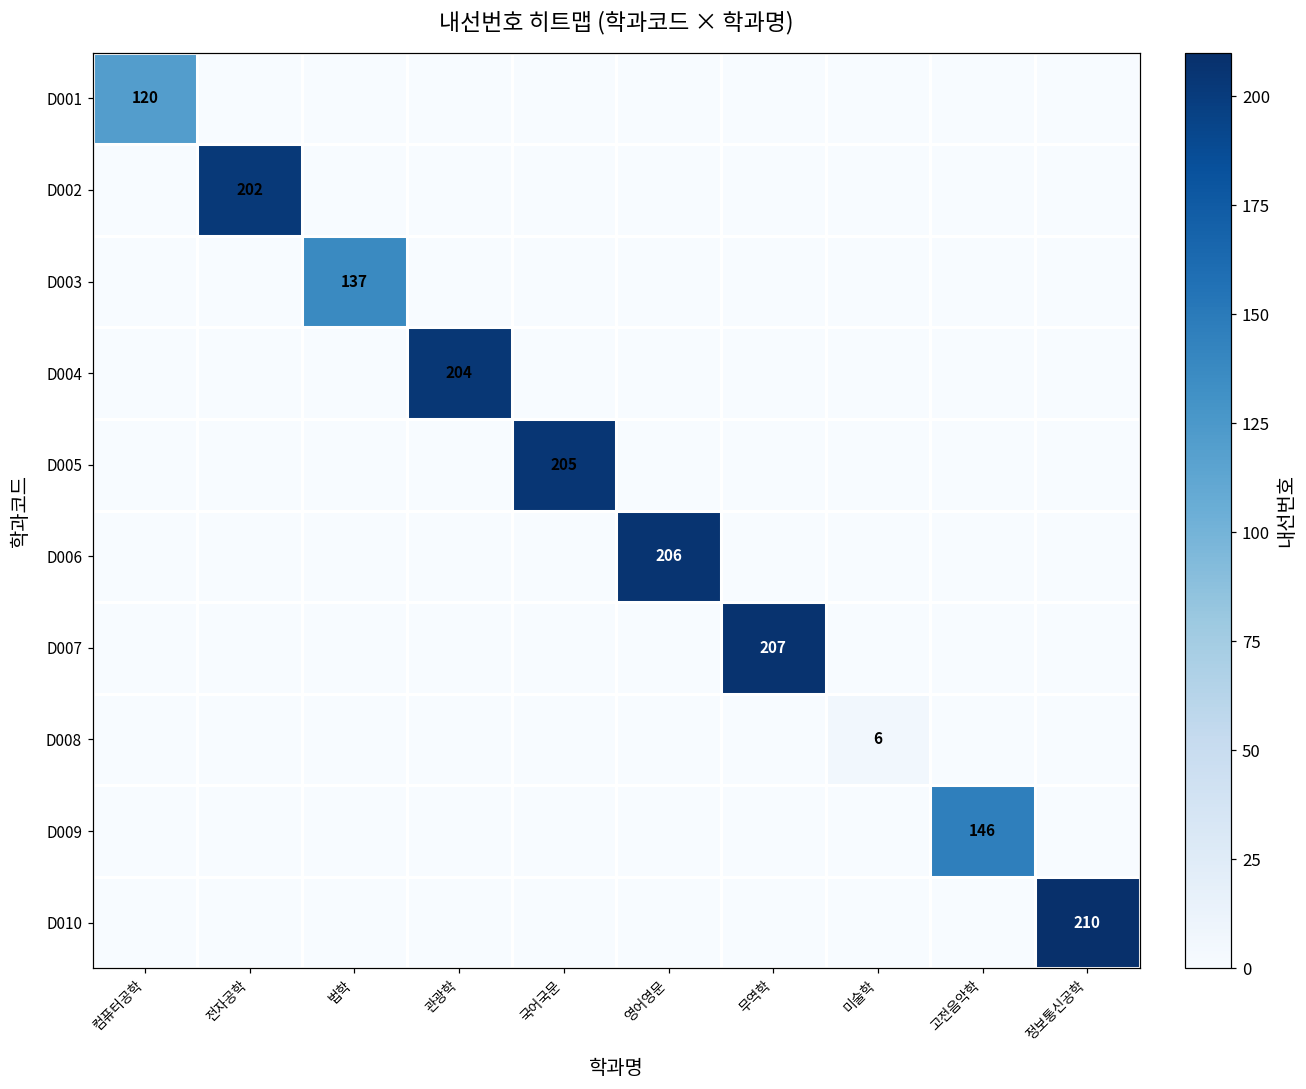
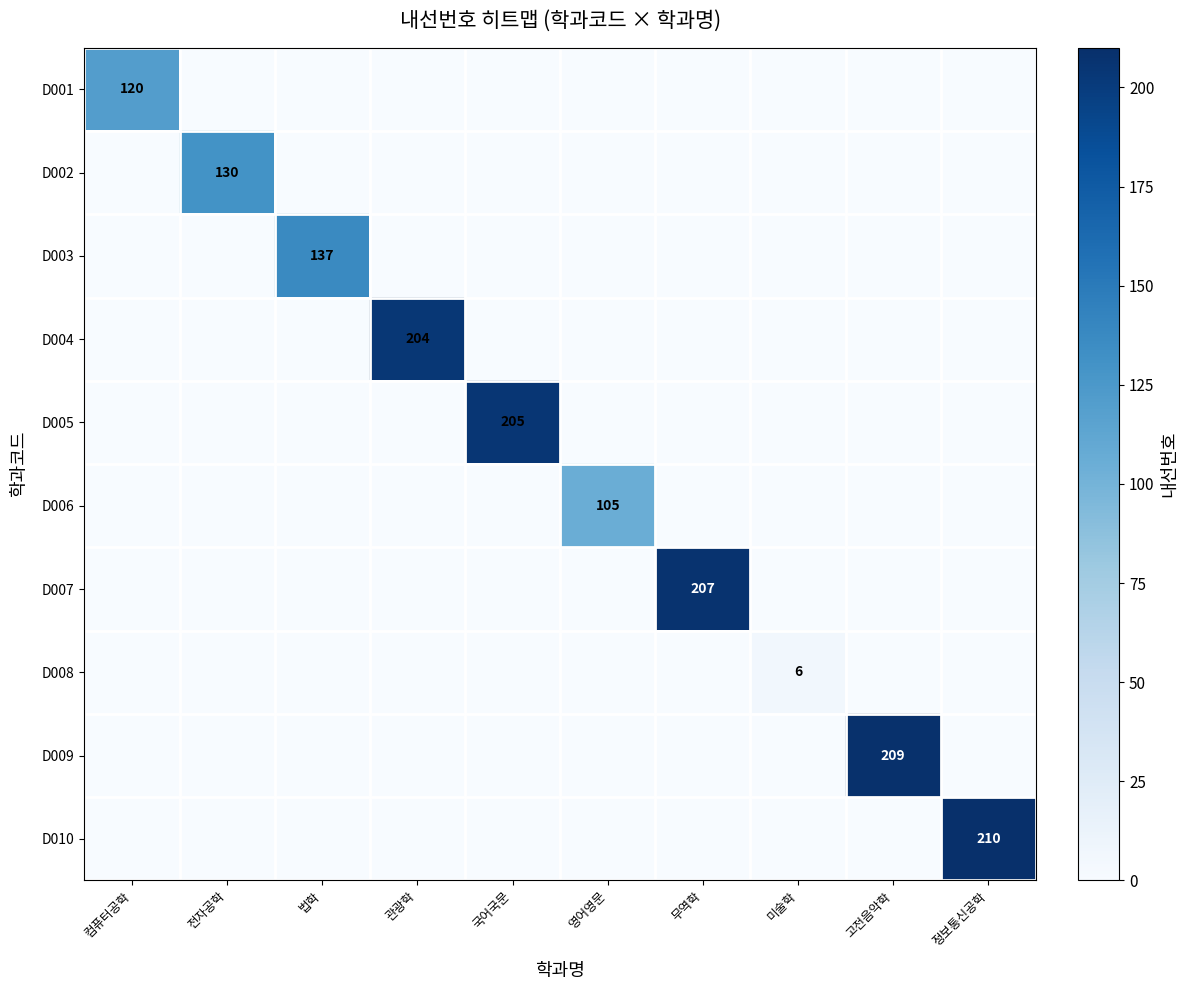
  {
    "D001": {
      "컴퓨터공학": 120
    },
    "D002": {
-     "전자공학": 202
+     "전자공학": 130
    },
    "D003": {
      "법학": 137
    },
    "D004": {
      "관광학": 204
    },
    "D005": {
      "국어국문": 205
    },
    "D006": {
-     "영어영문": 206
+     "영어영문": 105
    },
    "D007": {
      "무역학": 207
    },
    "D008": {
      "미술학": 6
    },
    "D009": {
-     "고전음악학": 146
+     "고전음악학": 209
    },
    "D010": {
      "정보통신공학": 210
    }
  }
